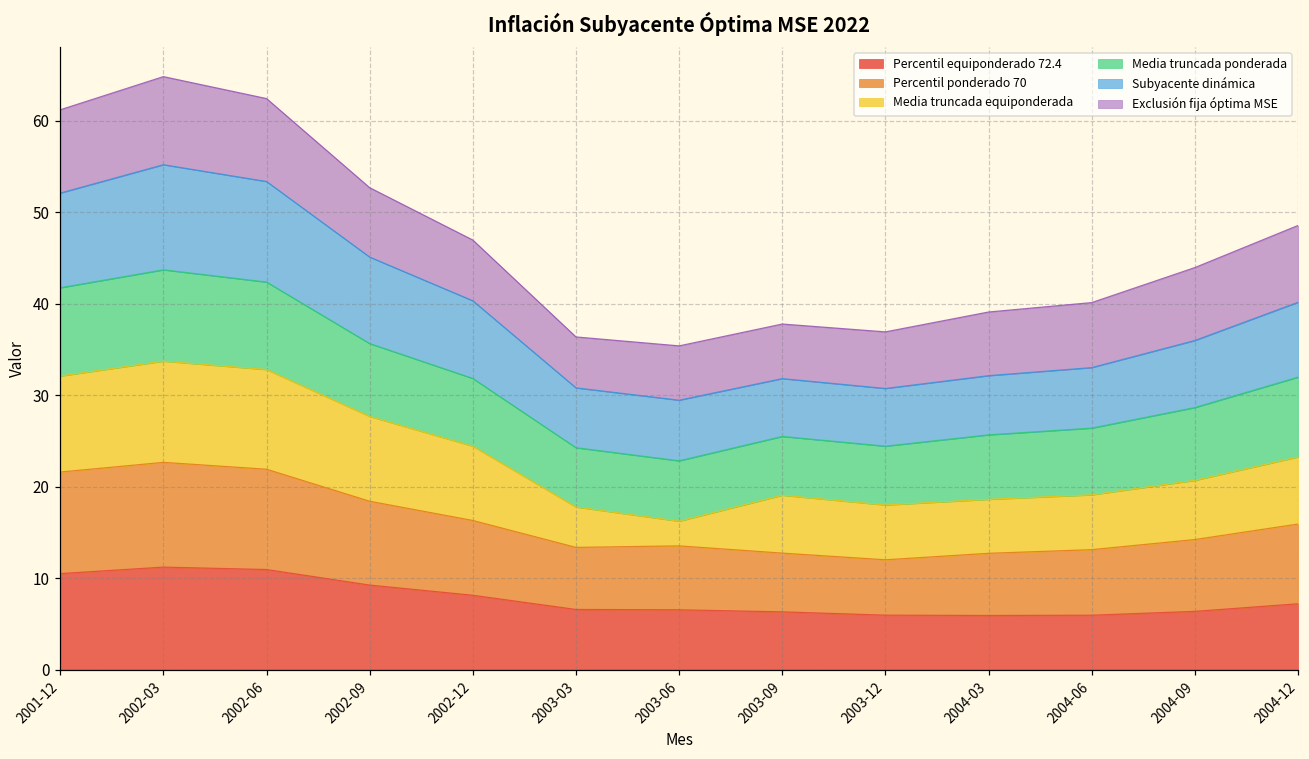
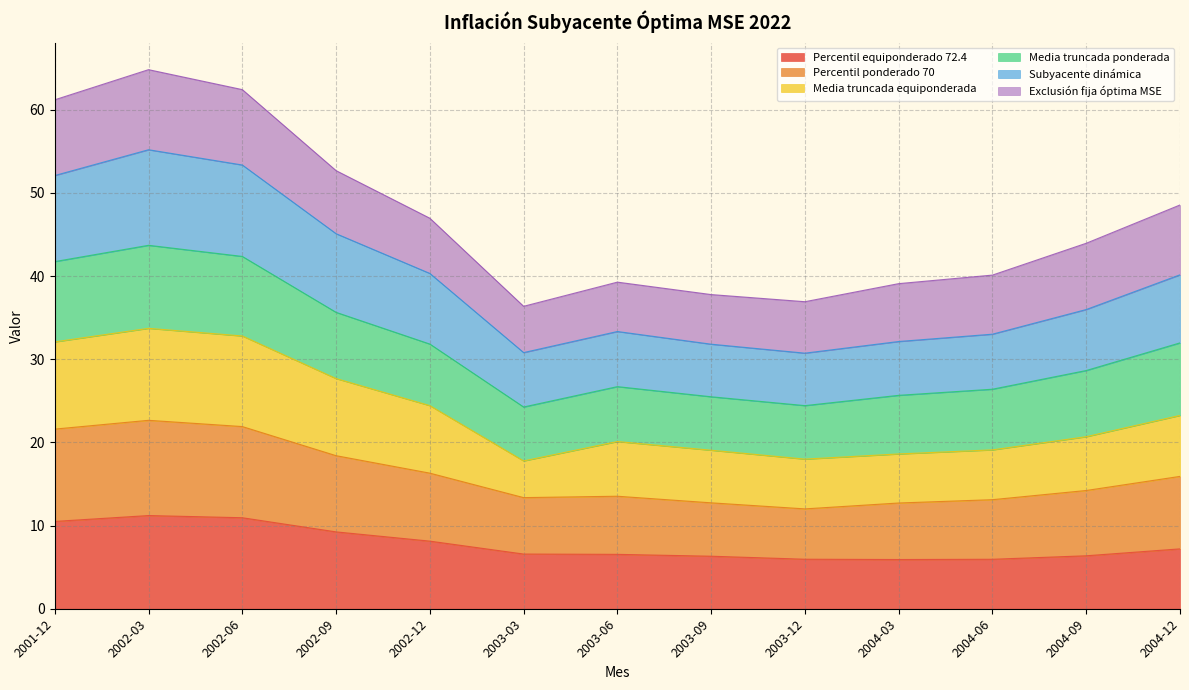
  {
    "Media truncada equiponderada": {
      "2001-12": 10,
      "2002-03": 11,
      "2002-06": 11,
      "2002-09": 9,
      "2002-12": 8,
      "2003-03": 4,
-     "2003-06": 3,
+     "2003-06": 7,
      "2003-09": 6,
      "2003-12": 6,
      "2004-03": 6,
      "2004-06": 6,
      "2004-09": 6,
      "2004-12": 7
    },
    "Media truncada ponderada": {
      "2001-12": 10,
      "2002-03": 10,
      "2002-06": 10,
      "2002-09": 8,
      "2002-12": 7,
      "2003-03": 6,
      "2003-06": 7,
      "2003-09": 6,
      "2003-12": 6,
      "2004-03": 7,
      "2004-06": 7,
      "2004-09": 8,
      "2004-12": 9
    },
    "Subyacente dinámica": {
      "2001-12": 10,
      "2002-03": 11,
      "2002-06": 11,
      "2002-09": 9,
      "2002-12": 8,
      "2003-03": 7,
      "2003-06": 7,
      "2003-09": 6,
      "2003-12": 6,
      "2004-03": 6,
      "2004-06": 7,
      "2004-09": 7,
      "2004-12": 8
    },
    "Exclusión fija óptima MSE": {
      "2001-12": 9,
      "2002-03": 10,
      "2002-06": 9,
      "2002-09": 8,
      "2002-12": 7,
      "2003-03": 6,
      "2003-06": 6,
      "2003-09": 6,
      "2003-12": 6,
      "2004-03": 7,
      "2004-06": 7,
      "2004-09": 8,
      "2004-12": 8
    }
  }
